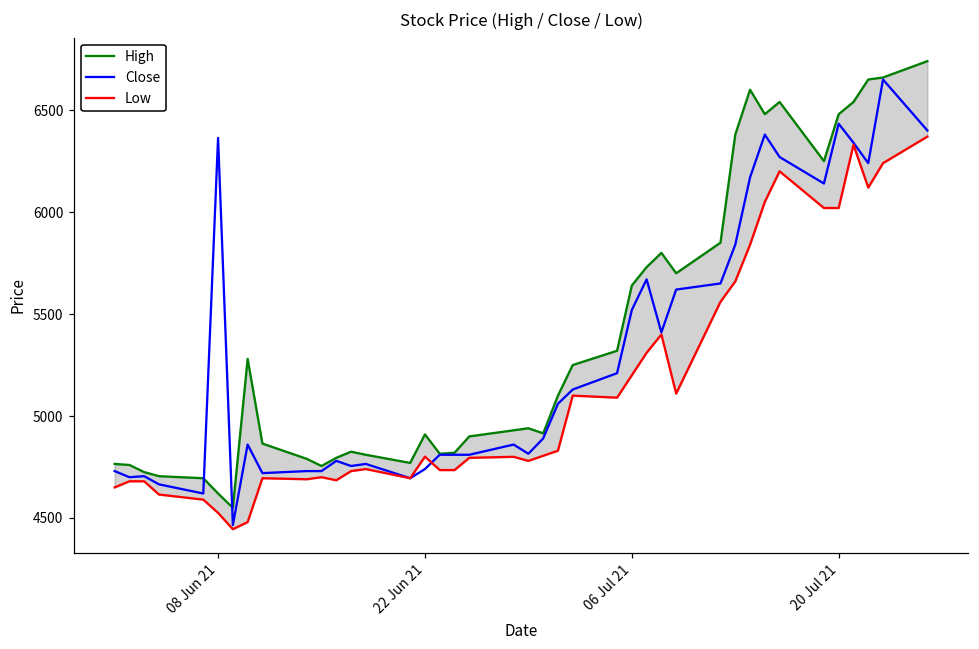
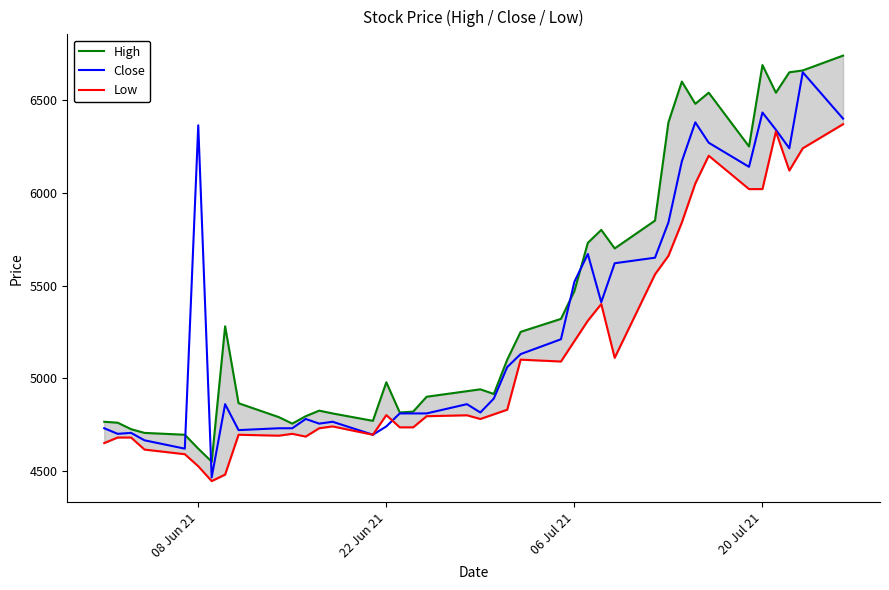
  {
    "High": {
      "08 Jun 21": 4620,
-     "22 Jun 21": 4910,
-     "06 Jul 21": 5640,
-     "20 Jul 21": 6480
+     "22 Jun 21": 4980,
+     "06 Jul 21": 5470,
+     "20 Jul 21": 6690
    },
    "Close": {
      "08 Jun 21": 6360,
      "22 Jun 21": 4740,
      "06 Jul 21": 5520,
      "20 Jul 21": 6430
    },
    "Low": {
      "08 Jun 21": 4530,
      "22 Jun 21": 4800,
      "06 Jul 21": 5200,
      "20 Jul 21": 6020
    }
  }
